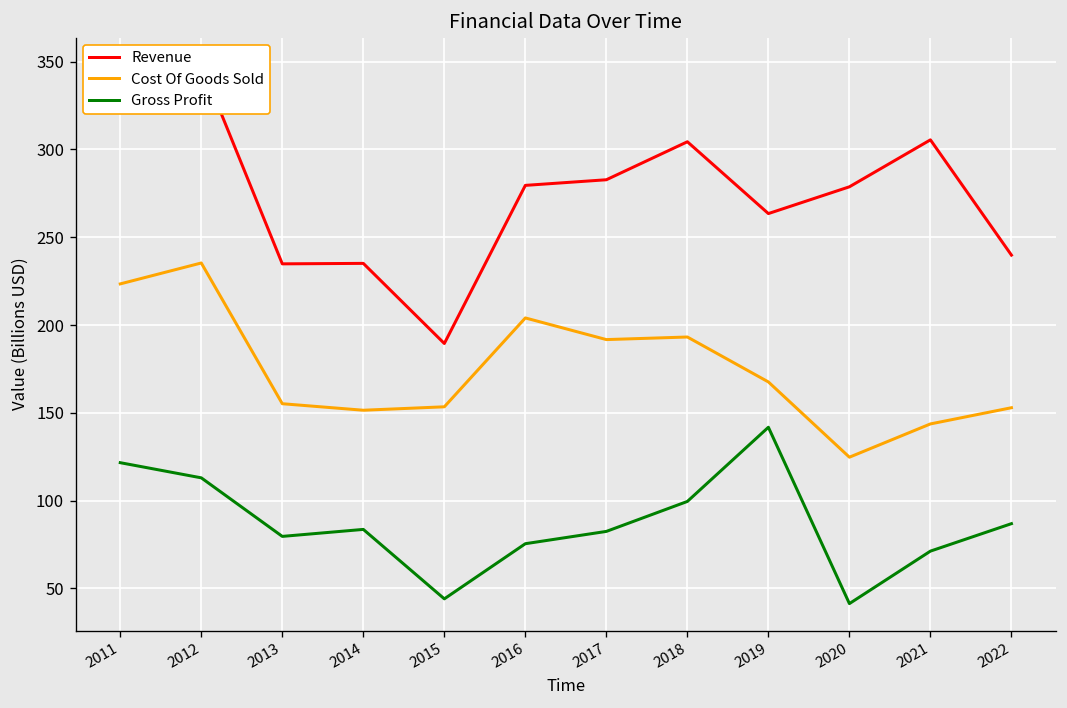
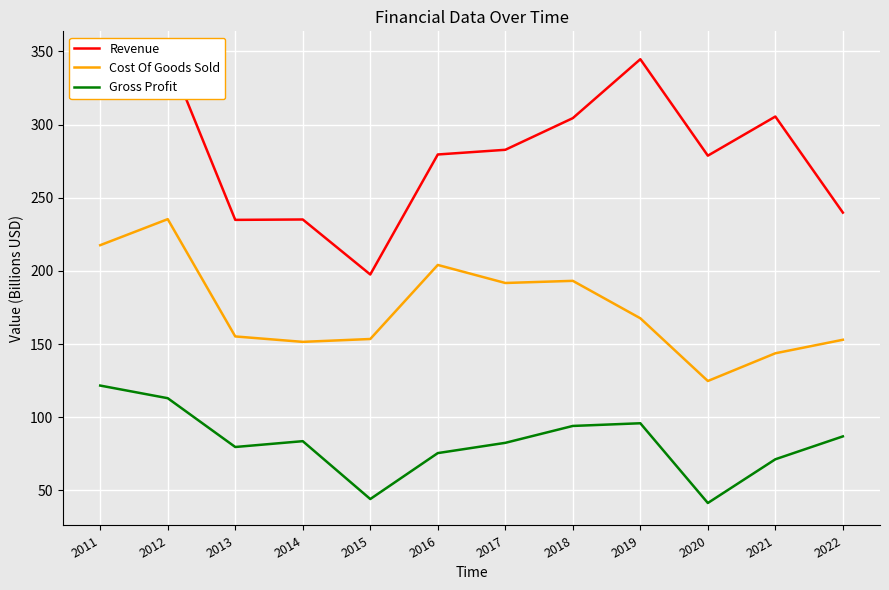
  {
    "Revenue": {
      "2013": 235,
      "2014": 235,
-     "2015": 190,
+     "2015": 198,
      "2016": 280,
      "2017": 283,
      "2018": 304,
-     "2019": 263,
+     "2019": 345,
      "2020": 279,
      "2021": 305,
      "2022": 240
    },
    "Cost Of Goods Sold": {
-     "2011": 223,
+     "2011": 218,
      "2012": 235,
      "2013": 155,
      "2014": 151,
      "2015": 153,
      "2016": 204,
      "2017": 192,
      "2018": 193,
      "2019": 168,
      "2020": 125,
      "2021": 144,
      "2022": 153
    },
    "Gross Profit": {
      "2011": 122,
      "2012": 113,
      "2013": 80,
      "2014": 84,
      "2015": 44,
      "2016": 75,
      "2017": 82,
-     "2018": 100,
-     "2019": 142,
+     "2018": 94,
+     "2019": 96,
      "2020": 41,
      "2021": 71,
      "2022": 87
    }
  }
